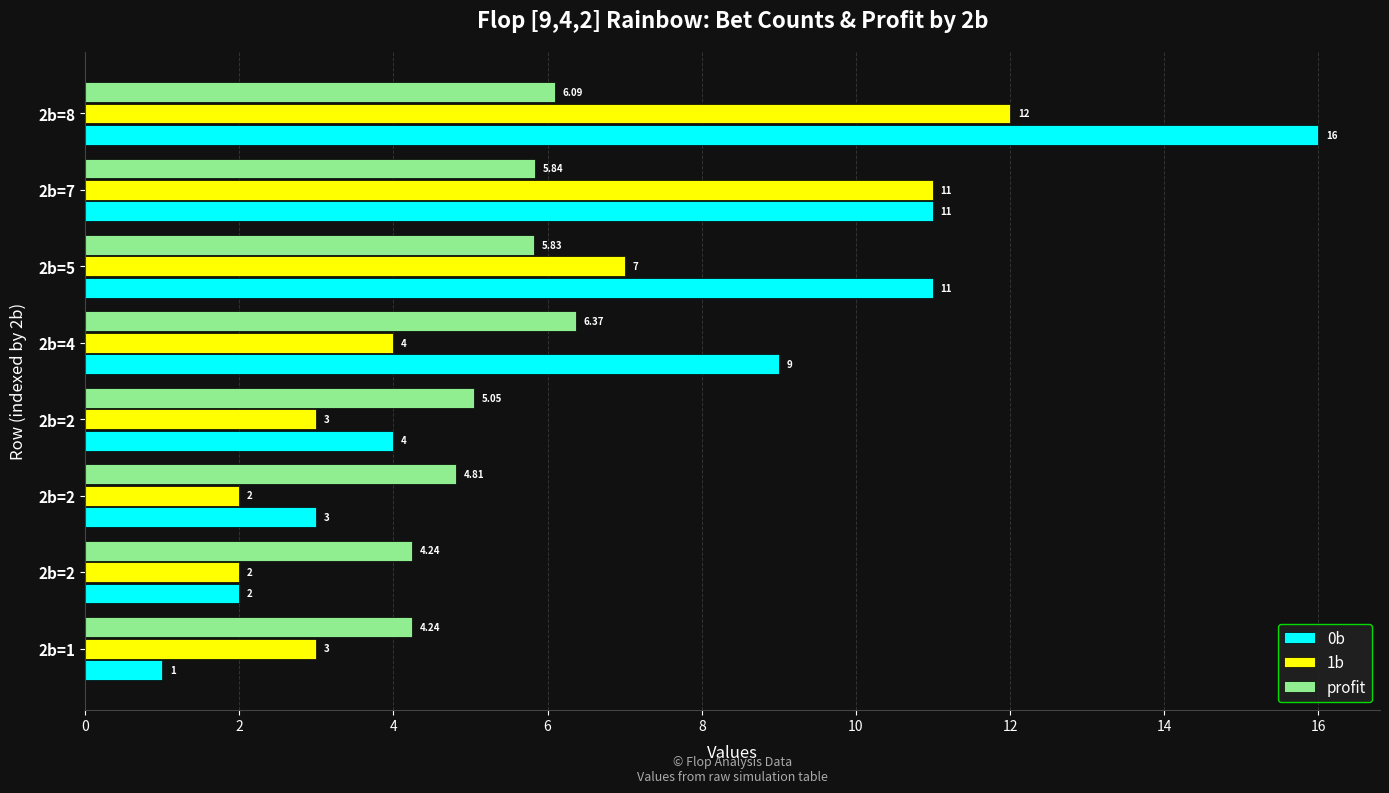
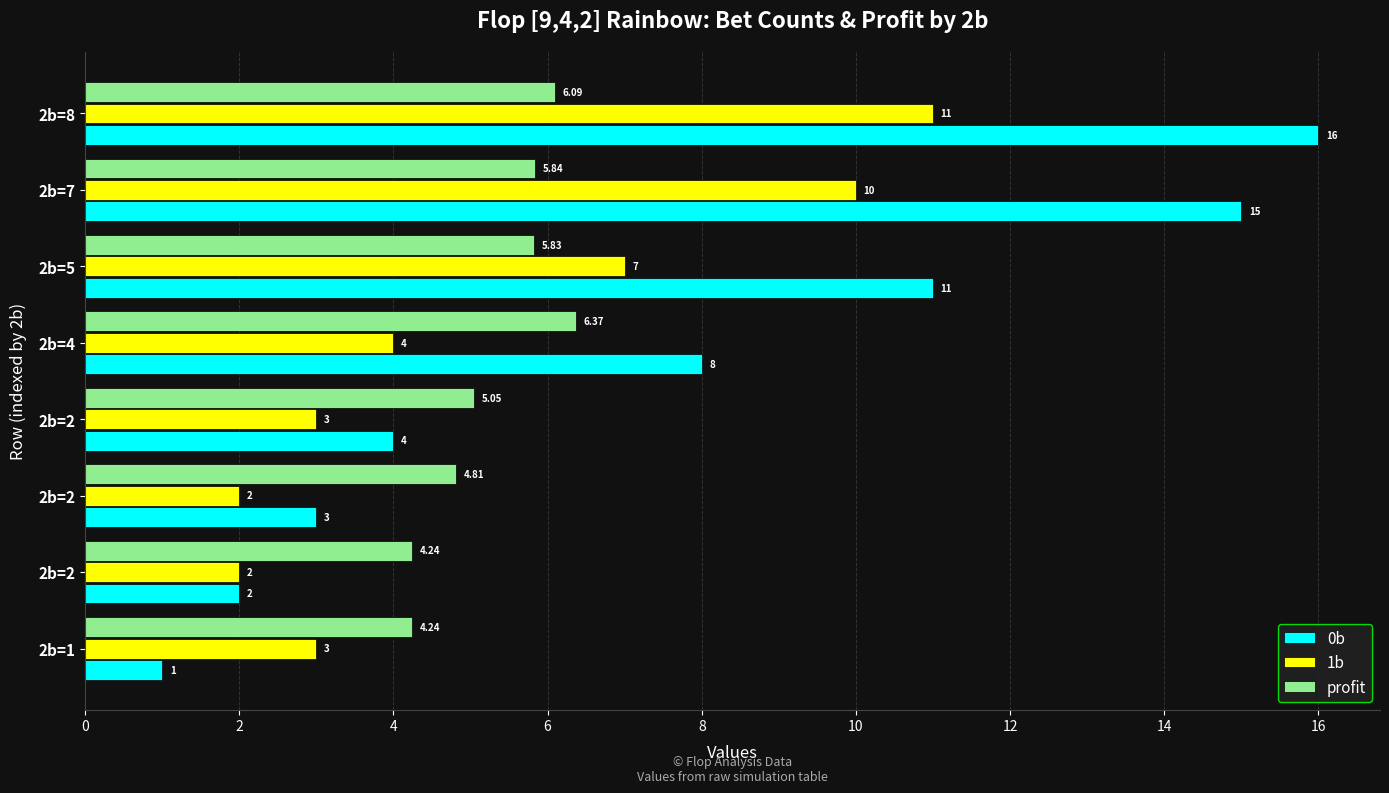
  {
    "0b": {
      "2b=8": 16,
-     "2b=7": 11,
+     "2b=7": 15,
      "2b=5": 11,
-     "2b=4": 9,
+     "2b=4": 8,
      "2b=1": 1
    },
    "1b": {
-     "2b=8": 12,
-     "2b=7": 11,
+     "2b=8": 11,
+     "2b=7": 10,
      "2b=5": 7,
      "2b=4": 4,
      "2b=1": 3
    },
    "profit": {
      "2b=8": 6.09,
      "2b=7": 5.84,
      "2b=5": 5.83,
      "2b=4": 6.37,
      "2b=1": 4.24
    }
  }
